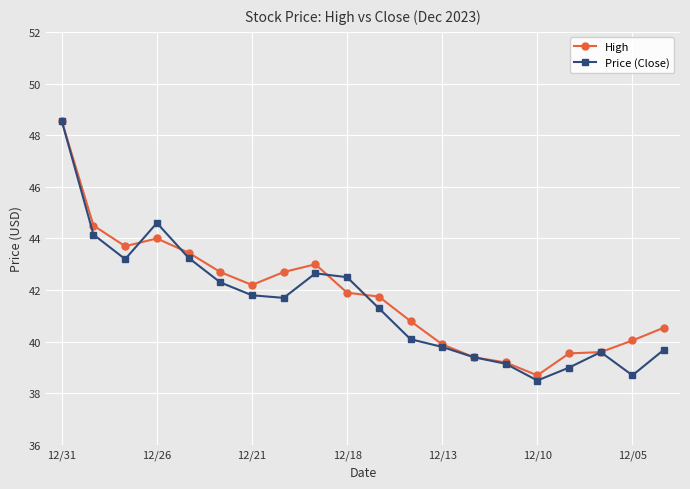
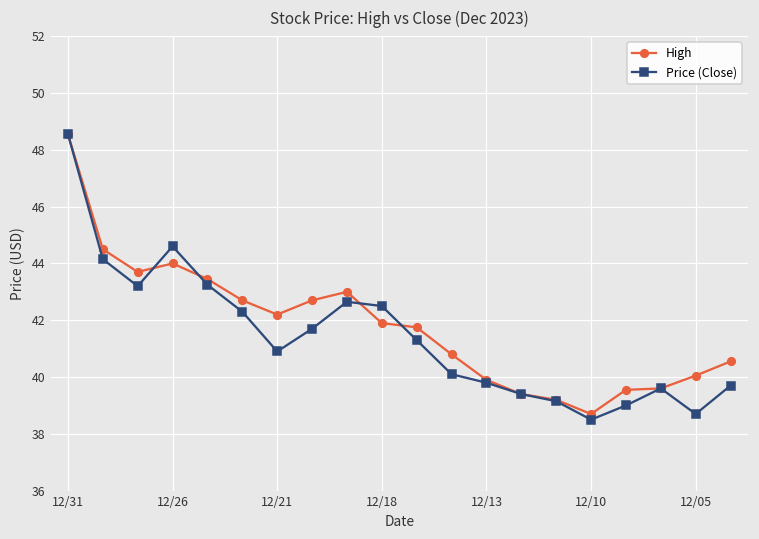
  {
    "High": {
      "12/26": 44.0,
      "12/21": 42.2,
      "12/18": 41.9,
      "12/10": 38.7,
      "12/05": 40.1
    },
    "Price (Close)": {
      "12/26": 44.6,
-     "12/21": 41.8,
+     "12/21": 40.9,
      "12/18": 42.5,
      "12/10": 38.5,
      "12/05": 38.7
    }
  }
